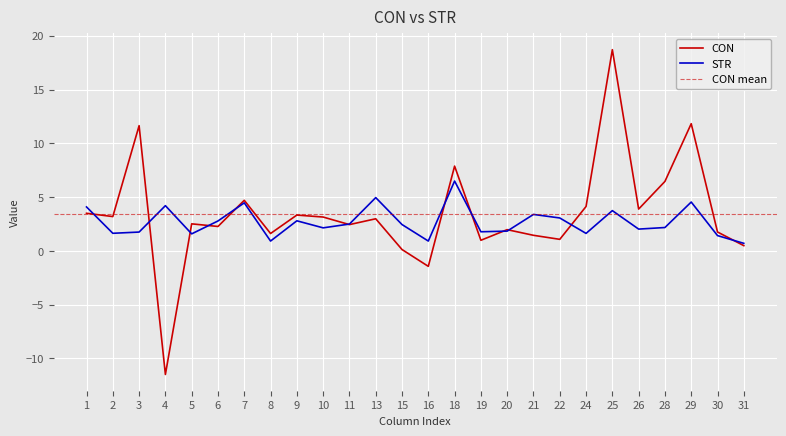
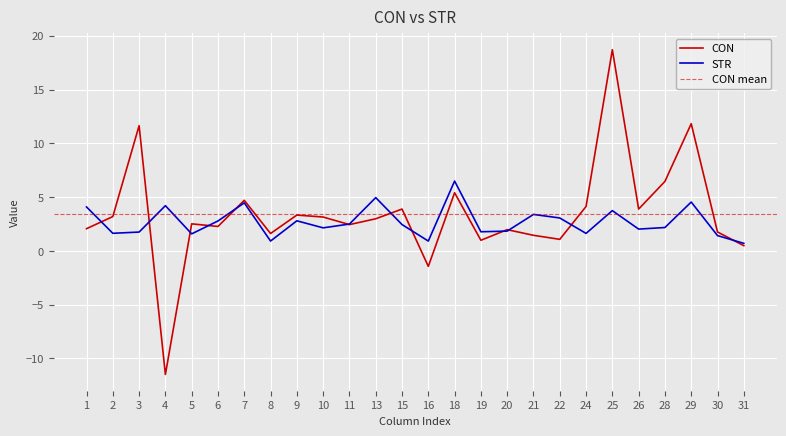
  {
    "CON": {
-     "1": 3.5,
+     "1": 2.1,
      "2": 3.2,
      "3": 11.6,
      "4": -11.5,
      "5": 2.5,
      "6": 2.3,
      "8": 1.6,
      "9": 3.3,
      "10": 3.2,
      "13": 3.0,
-     "15": 0.1,
+     "15": 3.9,
      "16": -1.4,
-     "18": 7.9,
+     "18": 5.4,
      "19": 1.0,
      "21": 1.5,
      "22": 1.1,
      "24": 4.1,
      "25": 18.7,
      "26": 3.9,
      "28": 6.5,
      "29": 11.8,
      "30": 1.8
    },
    "STR": {
      "1": 4.1,
      "2": 1.6,
      "3": 1.8,
      "4": 4.2,
      "5": 1.6,
      "6": 2.8,
      "8": 0.9,
      "9": 2.8,
      "10": 2.1,
      "13": 5.0,
      "15": 2.5,
      "16": 0.9,
      "18": 6.5,
      "19": 1.8,
      "21": 3.4,
      "22": 3.1,
      "24": 1.6,
      "25": 3.7,
      "26": 2.0,
      "28": 2.2,
      "29": 4.5,
      "30": 1.4
    }
  }
